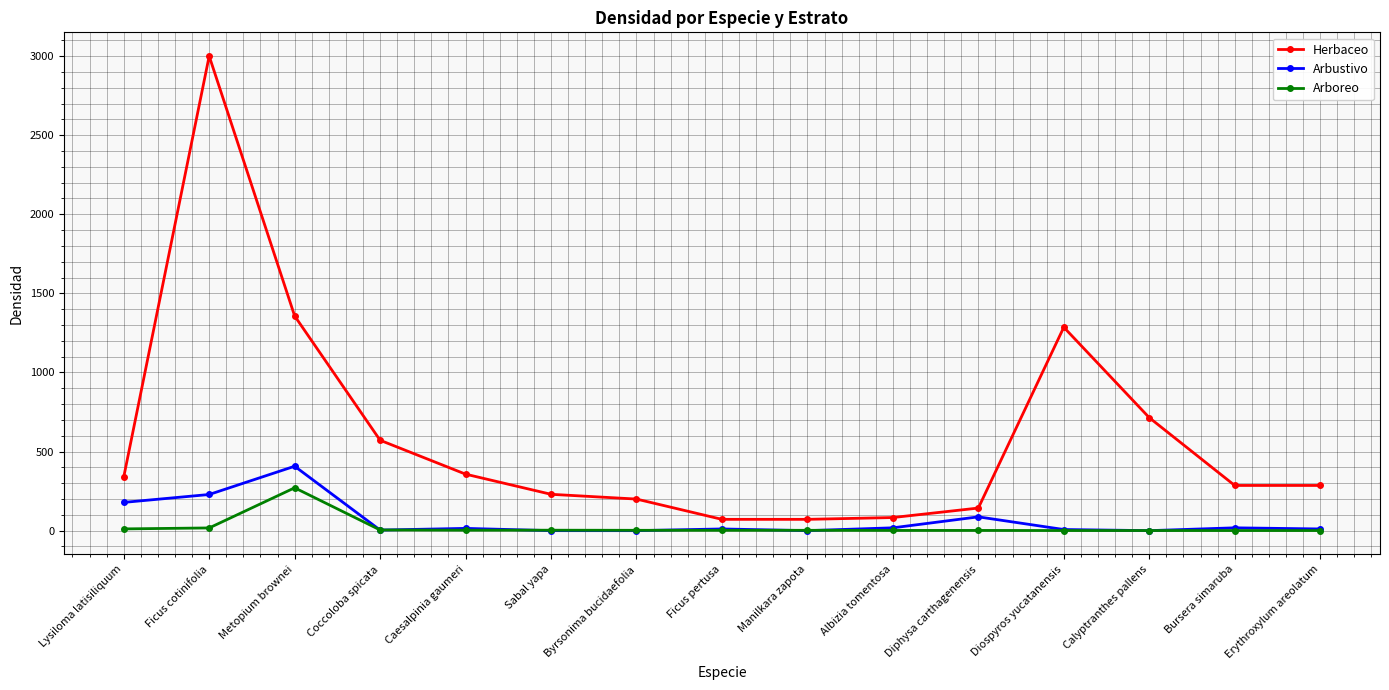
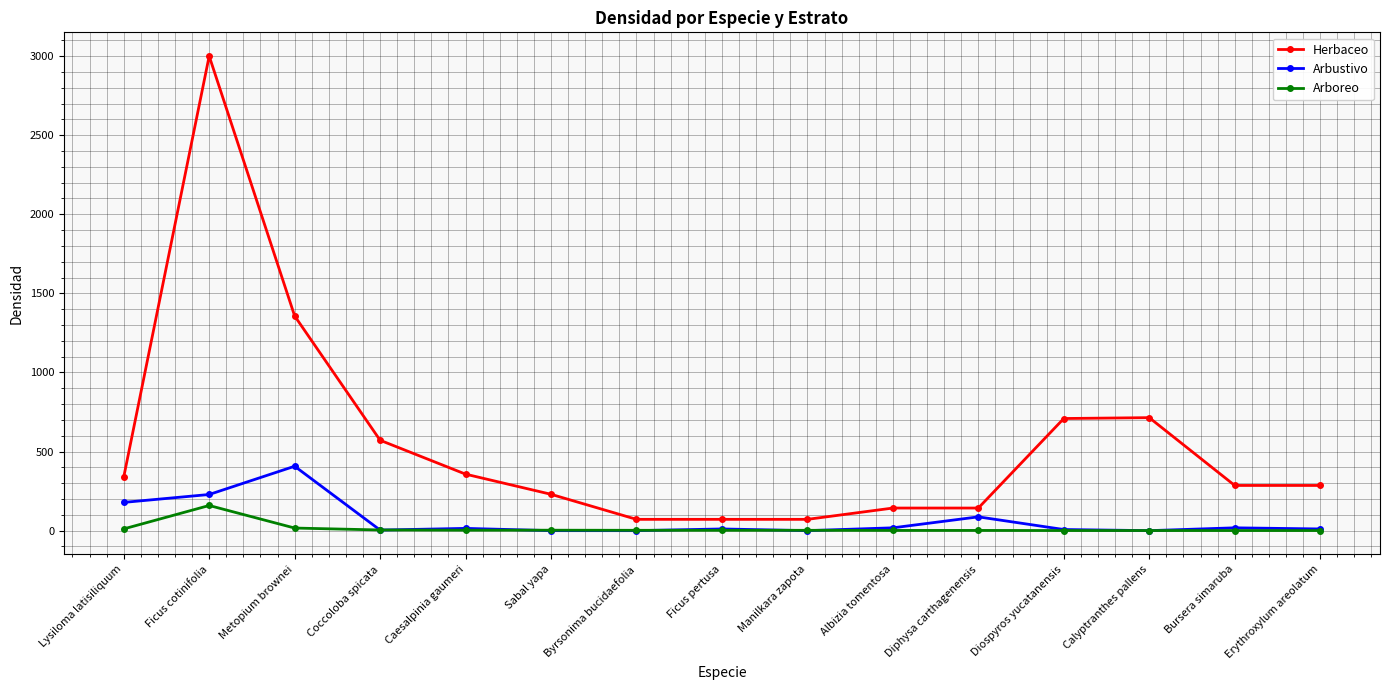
  {
    "Herbaceo": {
      "Lysiloma latisiliquum": 340,
      "Ficus cotinifolia": 3000,
      "Metopium brownei": 1360,
      "Coccoloba spicata": 570,
      "Caesalpinia gaumeri": 360,
      "Sabal yapa": 230,
-     "Byrsonima bucidaefolia": 200,
+     "Byrsonima bucidaefolia": 70,
      "Ficus pertusa": 70,
      "Manilkara zapota": 70,
-     "Albizia tomentosa": 80,
+     "Albizia tomentosa": 140,
      "Diphysa carthagenensis": 140,
-     "Diospyros yucatanensis": 1290,
+     "Diospyros yucatanensis": 710,
      "Calyptranthes pallens": 710,
      "Bursera simaruba": 290,
      "Erythroxylum areolatum": 290
    },
    "Arbustivo": {
      "Lysiloma latisiliquum": 180,
      "Ficus cotinifolia": 230,
      "Metopium brownei": 410,
      "Albizia tomentosa": 20,
      "Diphysa carthagenensis": 90,
      "Bursera simaruba": 20
    },
    "Arboreo": {
      "Lysiloma latisiliquum": 10,
-     "Ficus cotinifolia": 20,
-     "Metopium brownei": 270,
+     "Ficus cotinifolia": 160,
+     "Metopium brownei": 20,
      "Albizia tomentosa": 0,
      "Diphysa carthagenensis": 0,
      "Bursera simaruba": 0
    }
  }
